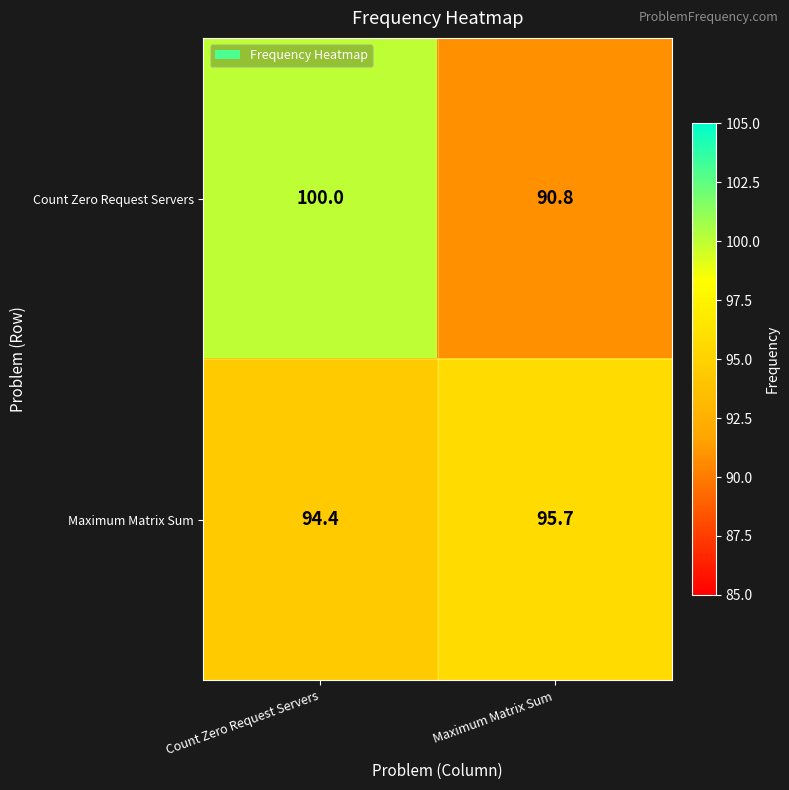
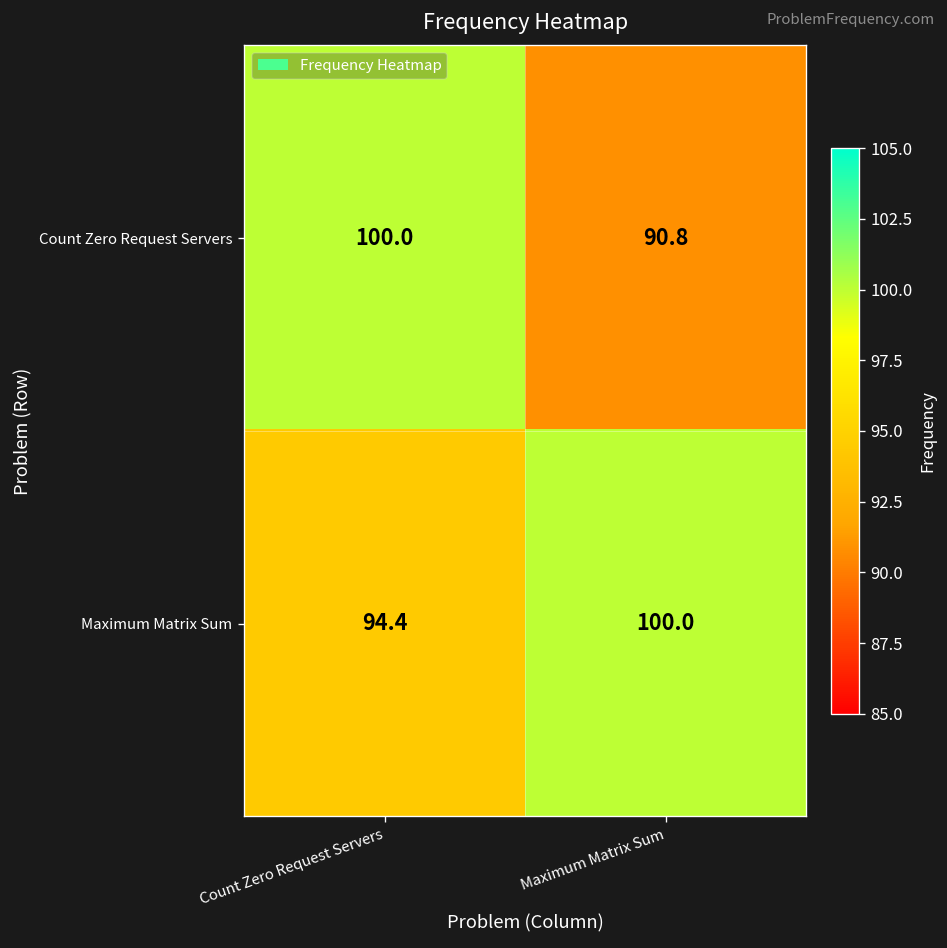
  {
    "Count Zero Request Servers": {
      "Count Zero Request Servers": 100.0,
      "Maximum Matrix Sum": 90.8
    },
    "Maximum Matrix Sum": {
      "Count Zero Request Servers": 94.4,
-     "Maximum Matrix Sum": 95.7
+     "Maximum Matrix Sum": 100.0
    }
  }
